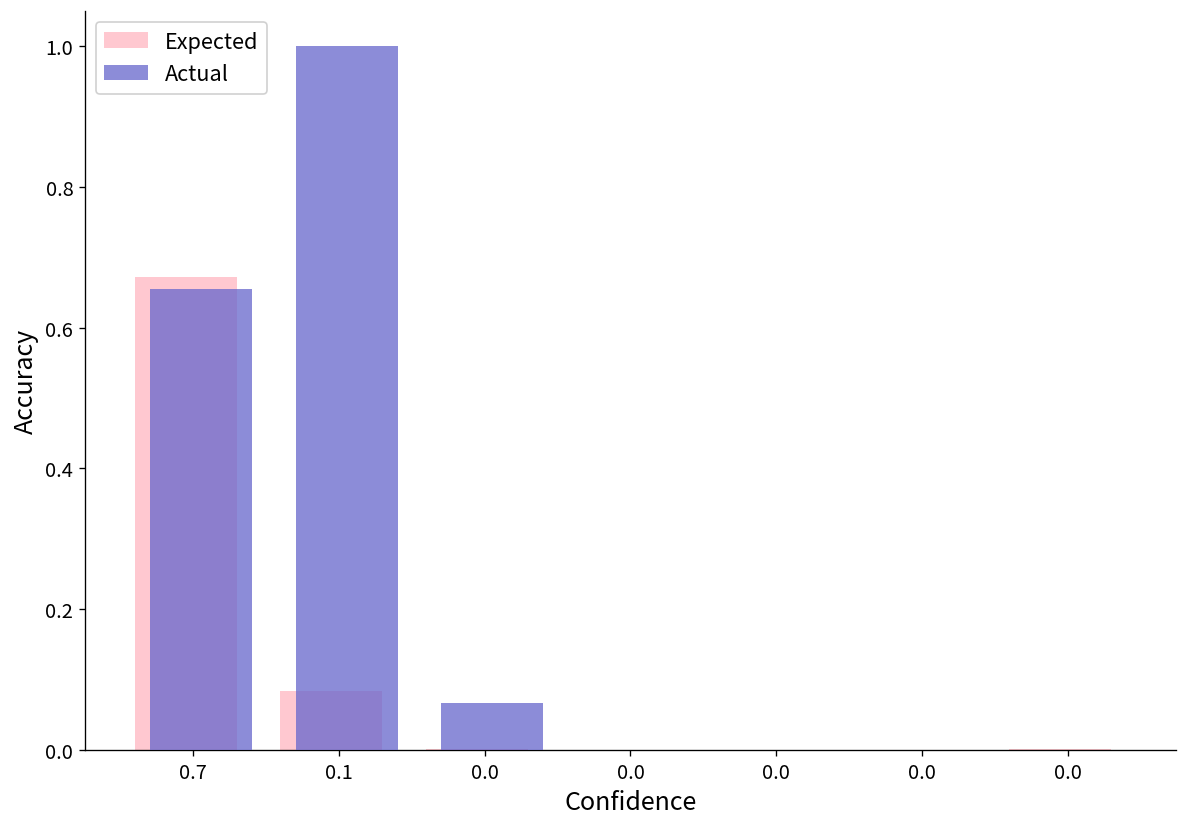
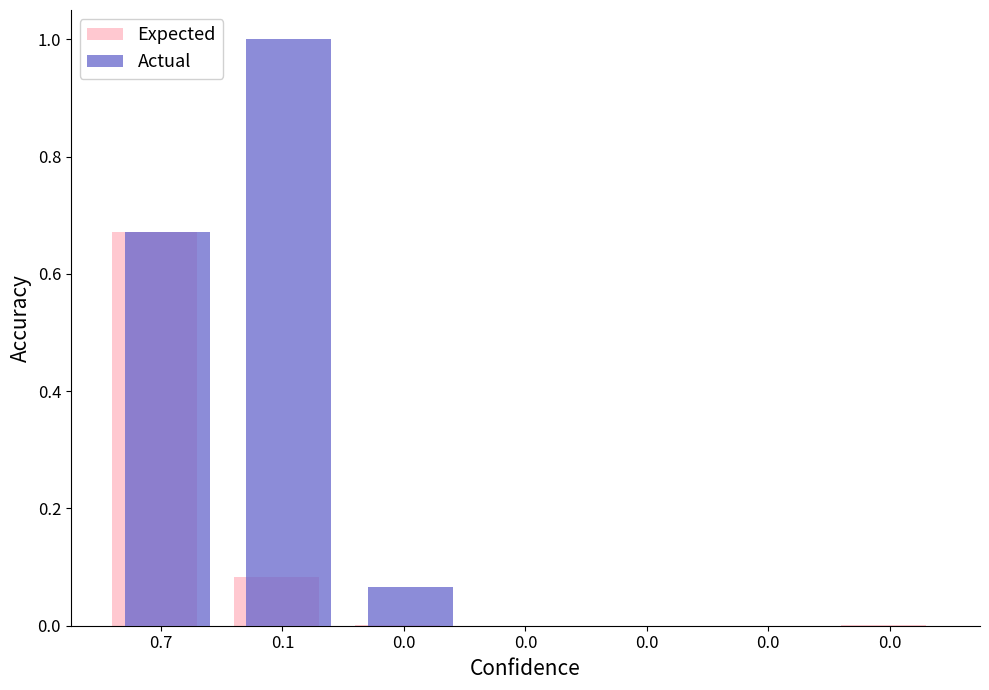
  {
    "Expected": {
      "0.7": 0.67
    },
    "Actual": {
-     "0.7": 0.65,
+     "0.7": 0.67,
      "0.1": 1.00
    }
  }
